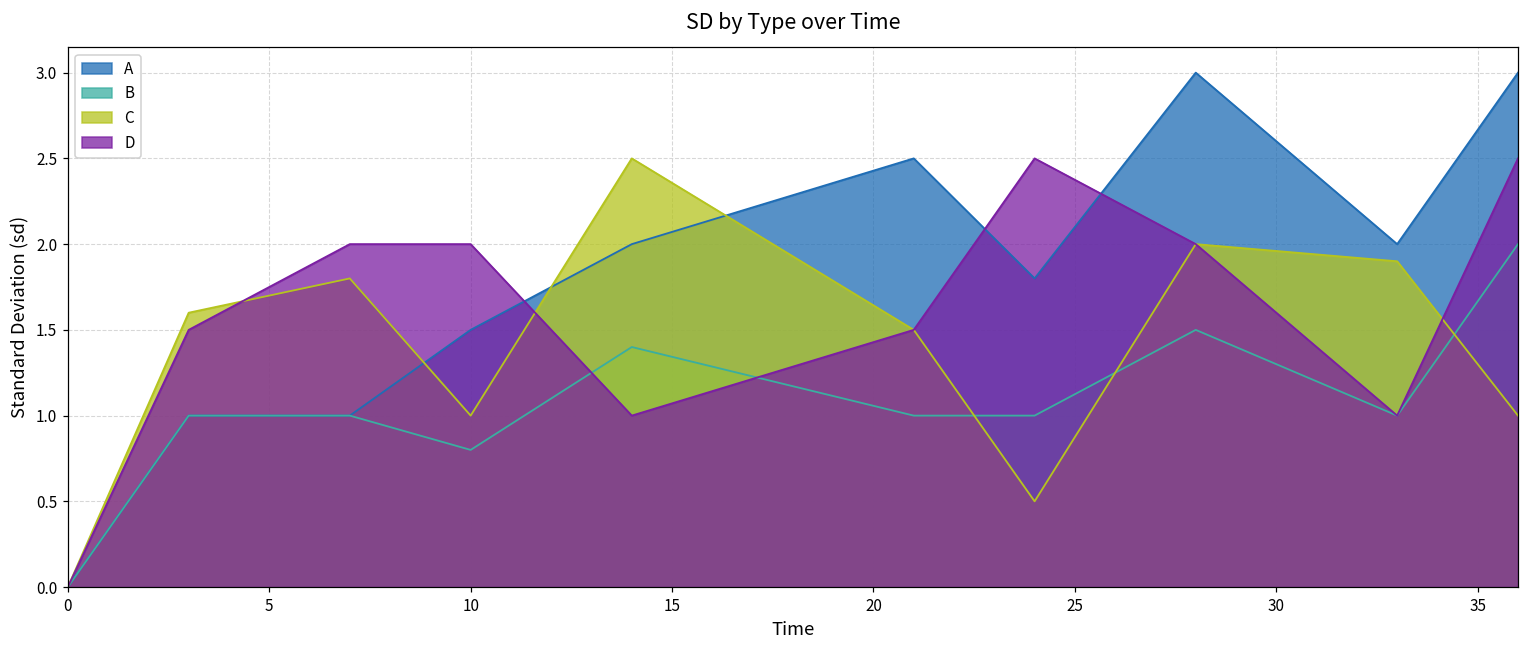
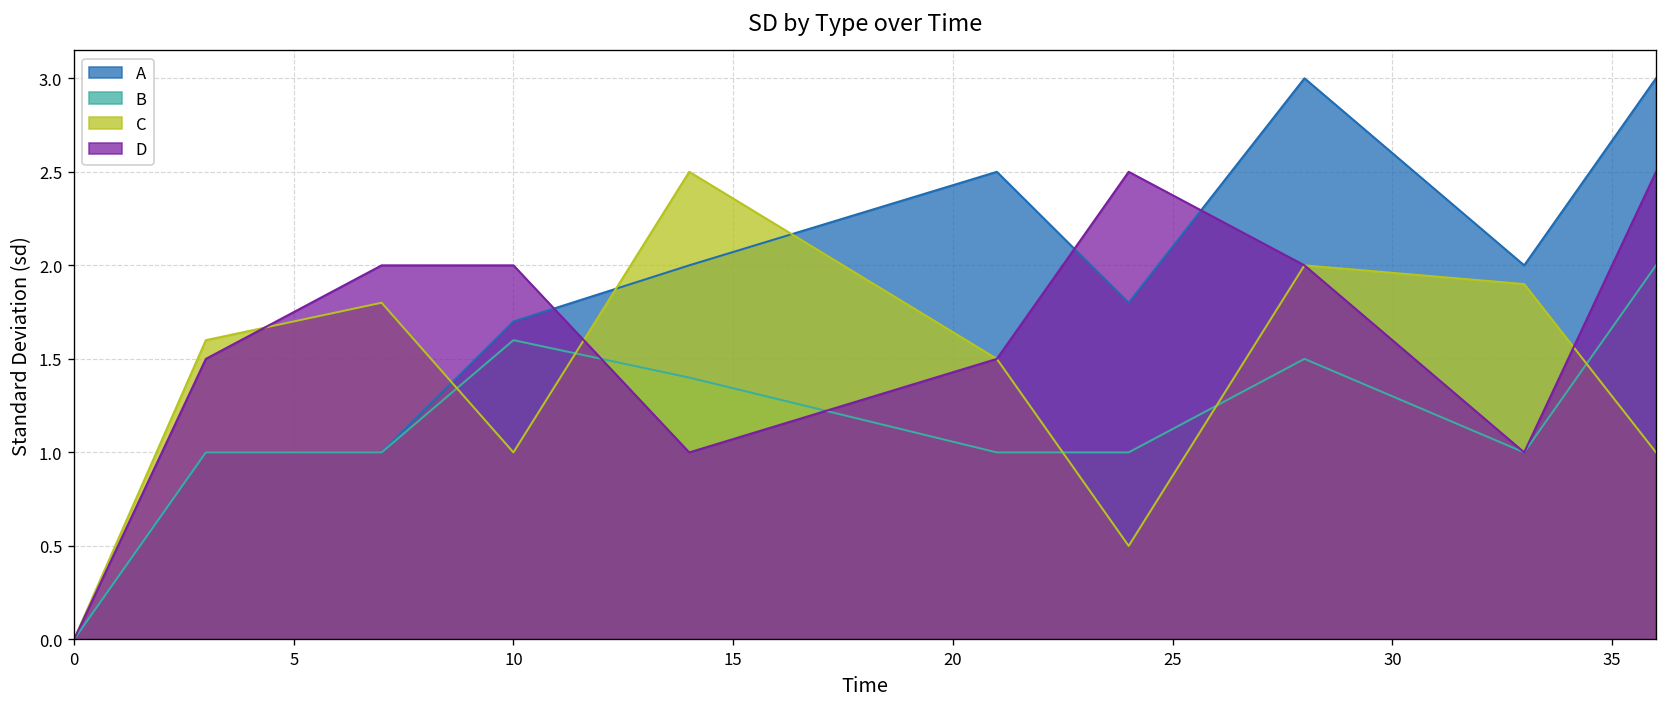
  {
    "A": {
-     "10": 1.5
+     "10": 1.7
    },
    "B": {
-     "10": 0.8
+     "10": 1.6
    },
    "C": {
      "10": 1.0
    },
    "D": {
      "10": 2.0
    }
  }
